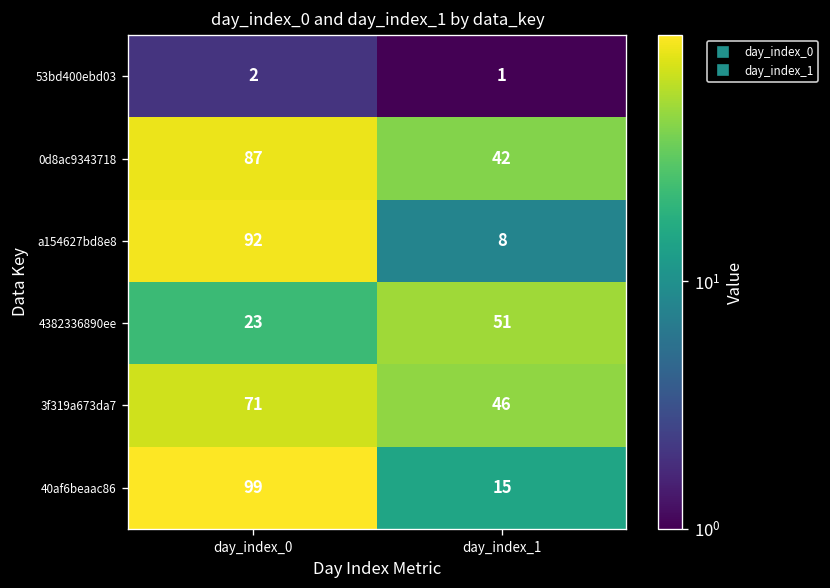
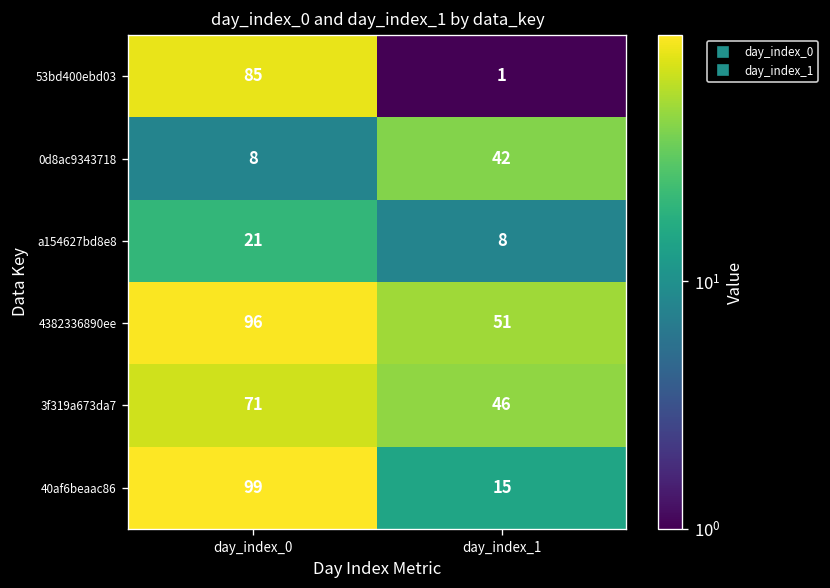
  {
    "53bd400ebd03": {
-     "day_index_0": 2,
+     "day_index_0": 85,
      "day_index_1": 1
    },
    "0d8ac9343718": {
-     "day_index_0": 87,
+     "day_index_0": 8,
      "day_index_1": 42
    },
    "a154627bd8e8": {
-     "day_index_0": 92,
+     "day_index_0": 21,
      "day_index_1": 8
    },
    "4382336890ee": {
-     "day_index_0": 23,
+     "day_index_0": 96,
      "day_index_1": 51
    },
    "3f319a673da7": {
      "day_index_0": 71,
      "day_index_1": 46
    },
    "40af6beaac86": {
      "day_index_0": 99,
      "day_index_1": 15
    }
  }
